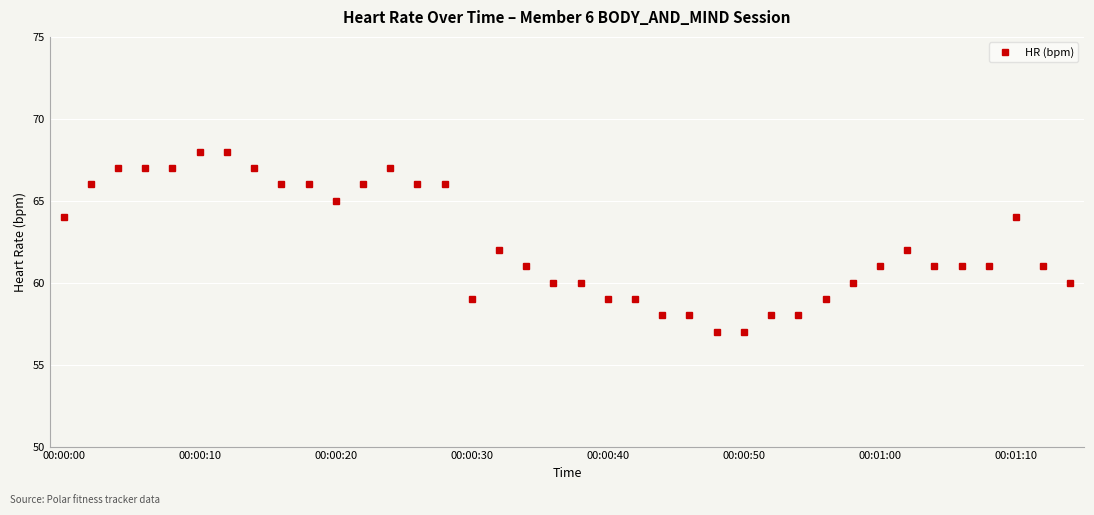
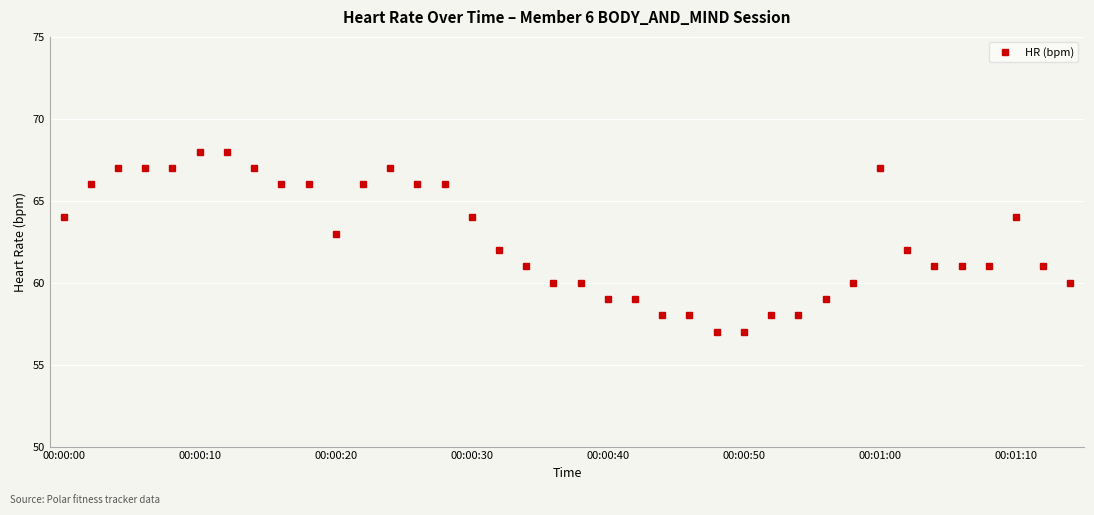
  {
    "00:00:00": 64,
    "00:00:10": 68,
-   "00:00:20": 65,
-   "00:00:30": 59,
+   "00:00:20": 63,
+   "00:00:30": 64,
    "00:00:40": 59,
    "00:00:50": 57,
-   "00:01:00": 61,
+   "00:01:00": 67,
    "00:01:10": 64
  }
